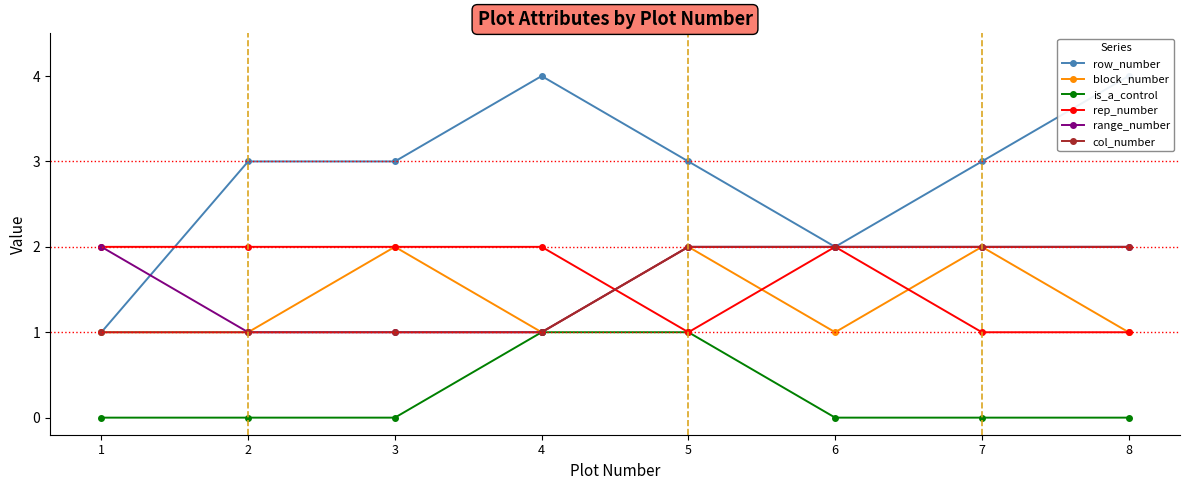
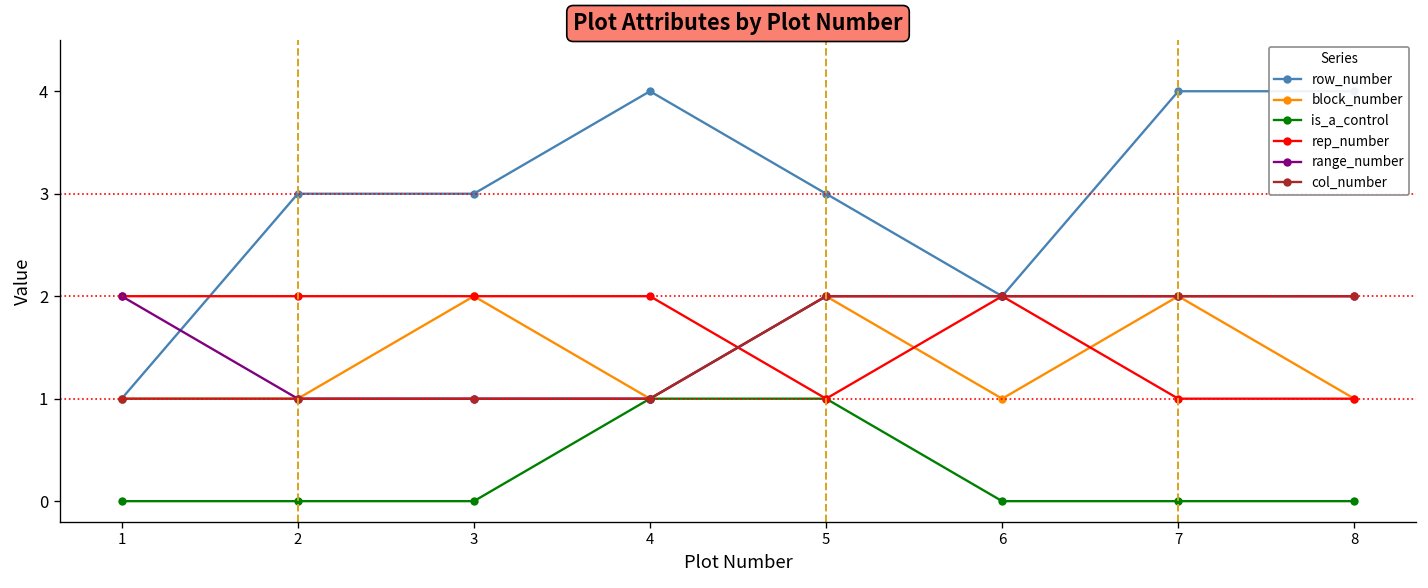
  {
    "row_number": {
      "2": 3,
      "3": 3,
      "4": 4,
      "5": 3,
-     "7": 3
+     "7": 4
    },
    "block_number": {
      "6": 1
    },
    "is_a_control": {
      "1": 0,
      "2": 0,
      "3": 0,
      "6": 0,
      "7": 0,
      "8": 0
    },
    "rep_number": {
      "2": 2,
      "4": 2,
      "7": 1
    }
  }
